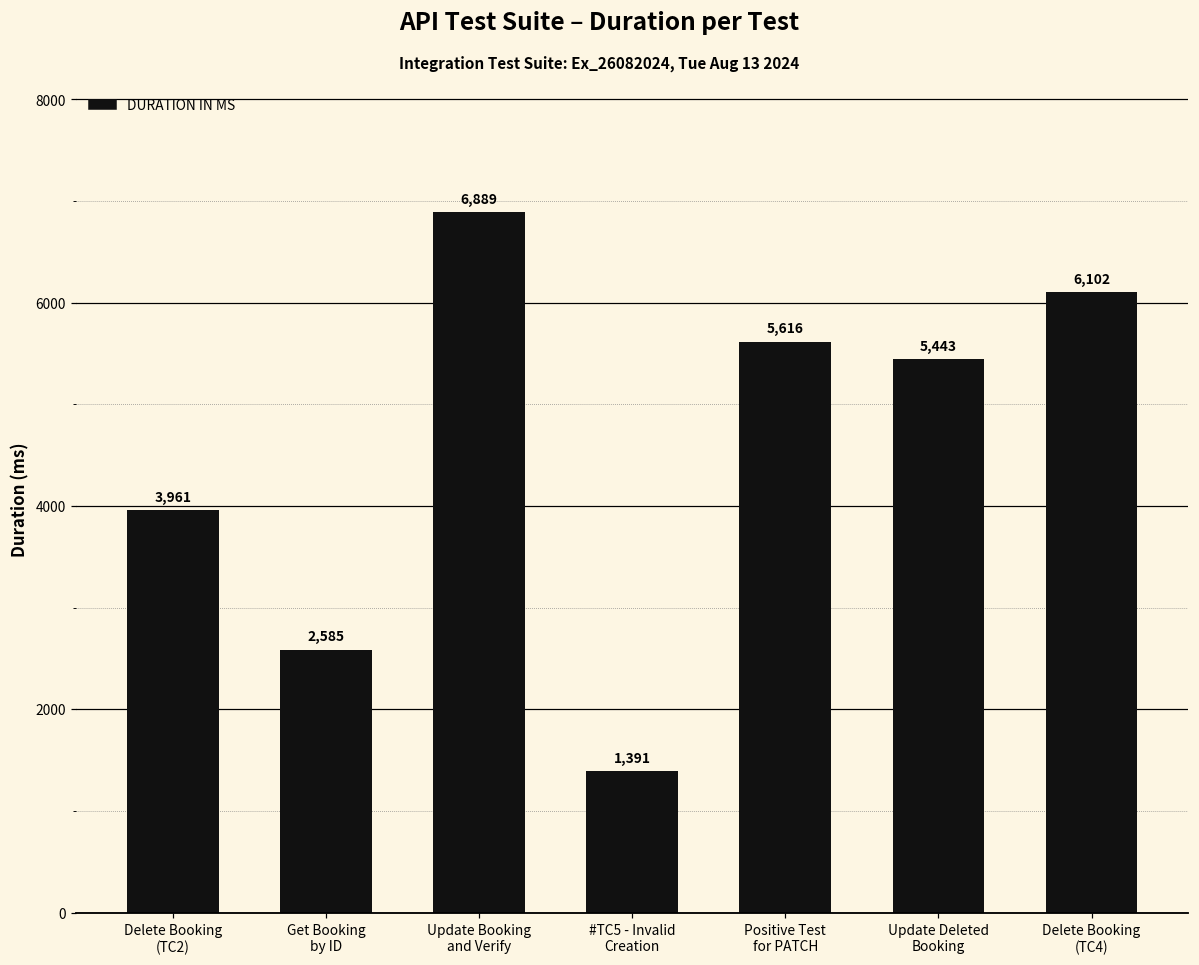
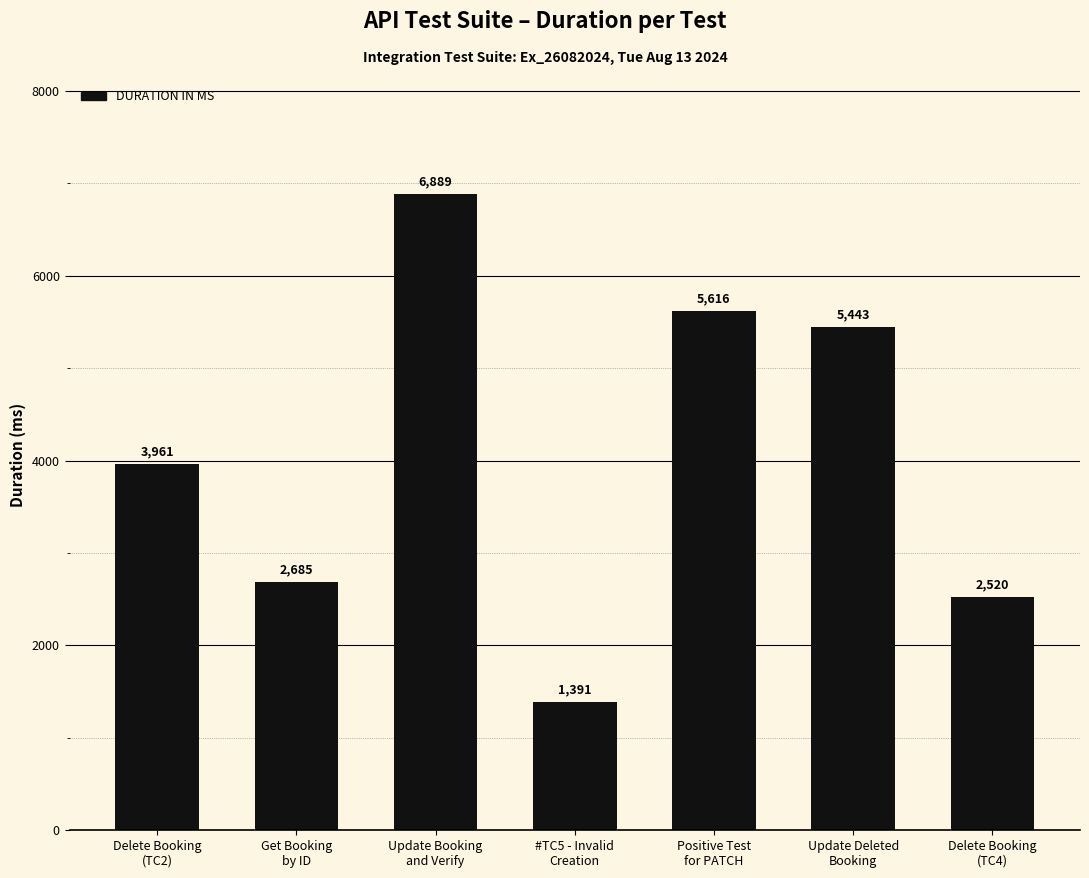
  {
    "Delete Booking (TC2)": "3,961",
-   "Get Booking by ID": "2,585",
+   "Get Booking by ID": "2,685",
    "Update Booking and Verify": "6,889",
    "#TC5 - Invalid Creation": "1,391",
    "Positive Test for PATCH": "5,616",
    "Update Deleted Booking": "5,443",
-   "Delete Booking (TC4)": "6,102"
+   "Delete Booking (TC4)": "2,520"
  }
